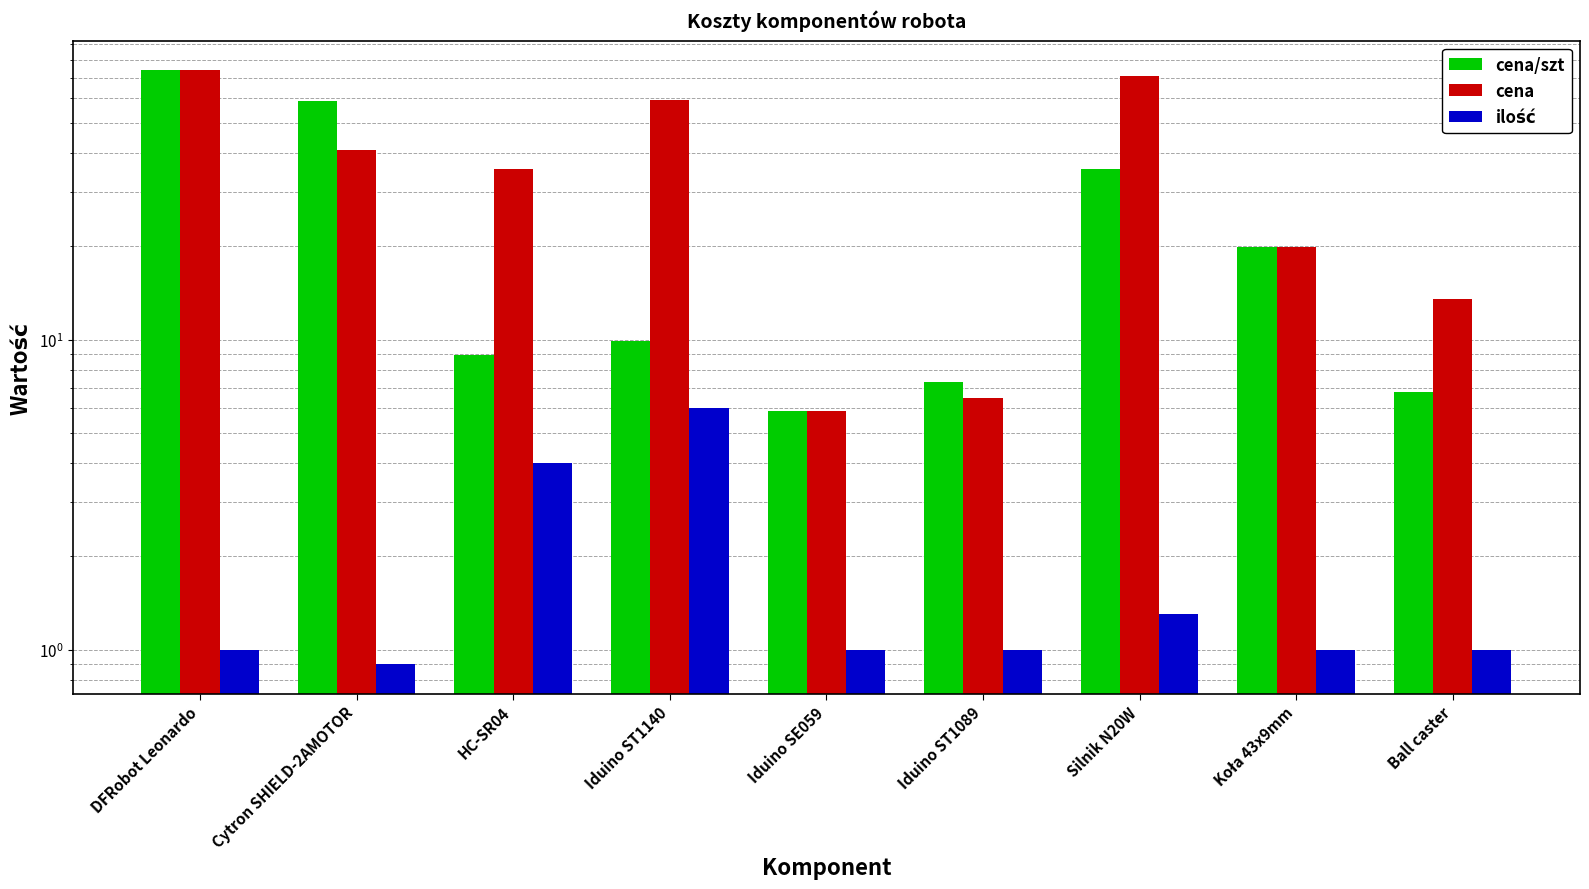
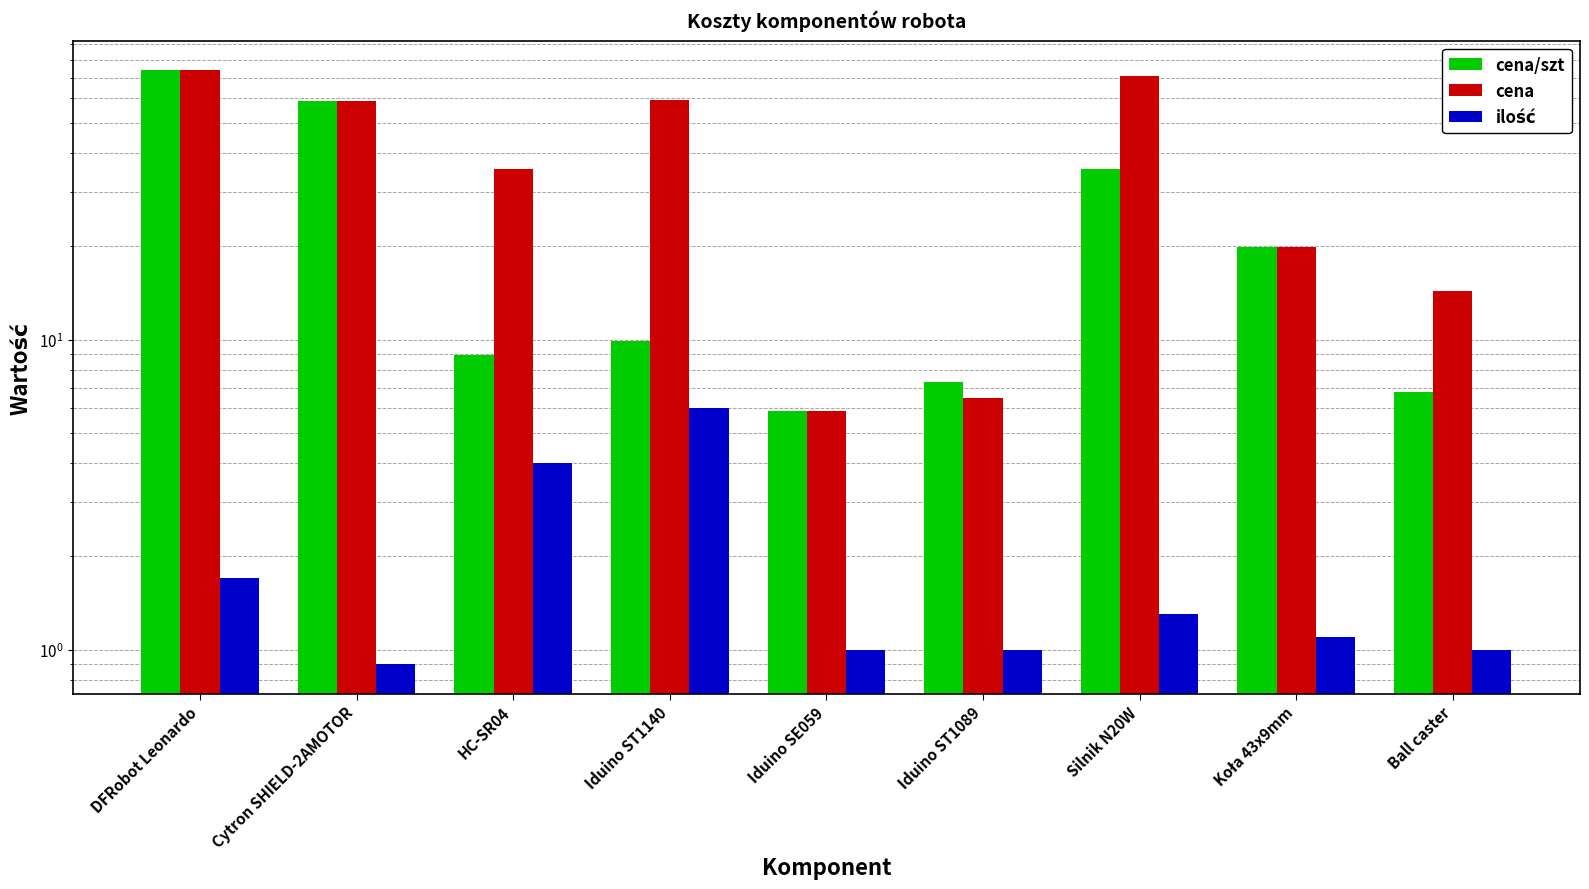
  {
    "cena/szt": {
      "DFRobot Leonardo": 74,
      "Cytron SHIELD-2AMOTOR": 59,
      "HC-SR04": 8.9,
      "Iduino ST1140": 9.9,
      "Iduino SE059": 5.9,
      "Iduino ST1089": 7.3,
      "Silnik N20W": 35,
      "Koła 43x9mm": 20,
      "Ball caster": 6.8
    },
    "cena": {
      "DFRobot Leonardo": 74,
-     "Cytron SHIELD-2AMOTOR": 41,
+     "Cytron SHIELD-2AMOTOR": 59,
      "HC-SR04": 36,
      "Iduino ST1140": 59,
      "Iduino SE059": 5.9,
      "Iduino ST1089": 6.5,
      "Silnik N20W": 71,
      "Koła 43x9mm": 20,
-     "Ball caster": 13.5
+     "Ball caster": 14.4
    },
    "ilość": {
-     "DFRobot Leonardo": 1.0,
+     "DFRobot Leonardo": 1.7,
      "Cytron SHIELD-2AMOTOR": 0.9,
      "HC-SR04": 4.0,
      "Iduino ST1140": 6.0,
      "Iduino SE059": 1.0,
      "Iduino ST1089": 1.0,
      "Silnik N20W": 1.3,
-     "Koła 43x9mm": 1.0,
+     "Koła 43x9mm": 1.1,
      "Ball caster": 1.0
    }
  }
